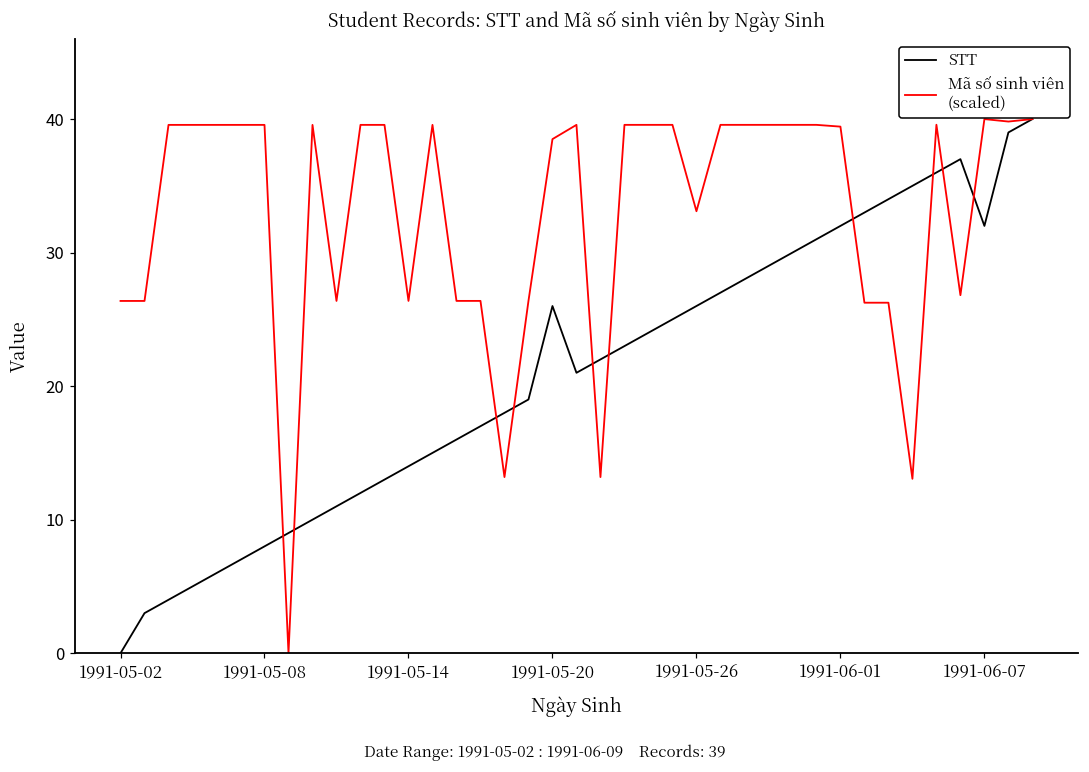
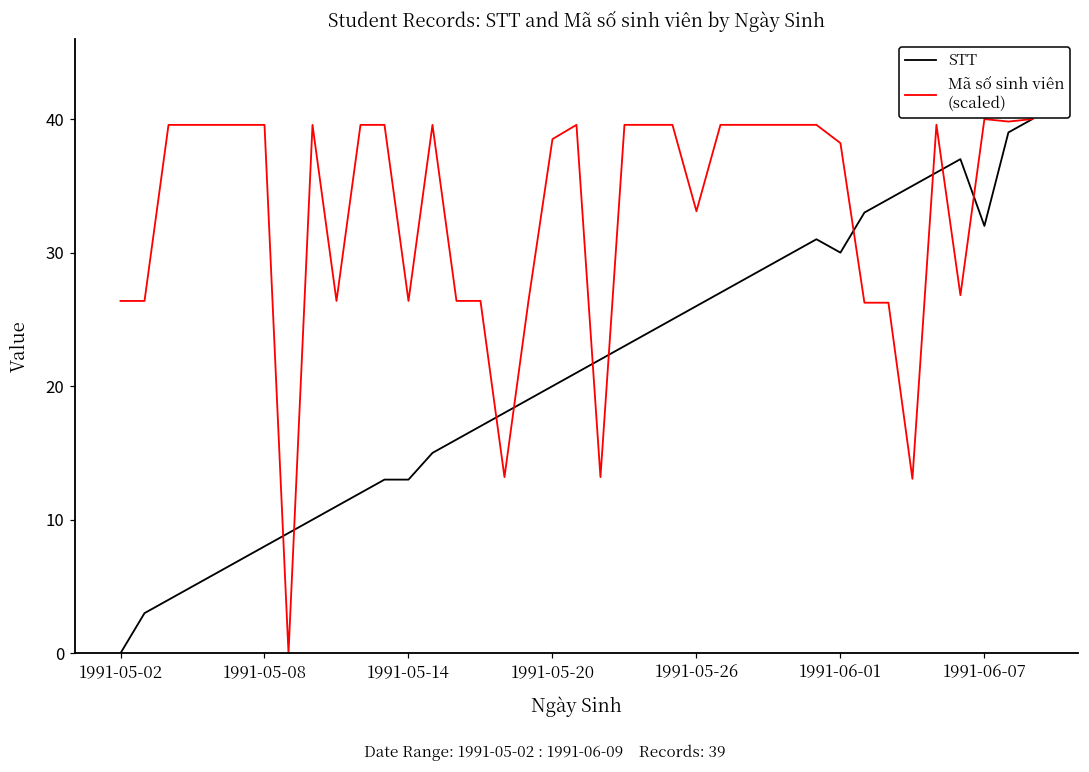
  {
    "STT": {
      "1991-05-02": 0,
      "1991-05-08": 8,
-     "1991-05-14": 14,
-     "1991-05-20": 26,
+     "1991-05-14": 13,
+     "1991-05-20": 20,
      "1991-05-26": 26,
-     "1991-06-01": 32,
+     "1991-06-01": 30,
      "1991-06-07": 32
    },
    "Mã số sinh viên (scaled)": {
      "1991-05-02": 26.4,
      "1991-05-08": 39.6,
      "1991-05-14": 26.4,
      "1991-05-20": 38.5,
      "1991-05-26": 33.1,
-     "1991-06-01": 39.4
+     "1991-06-01": 38.2
    }
  }
